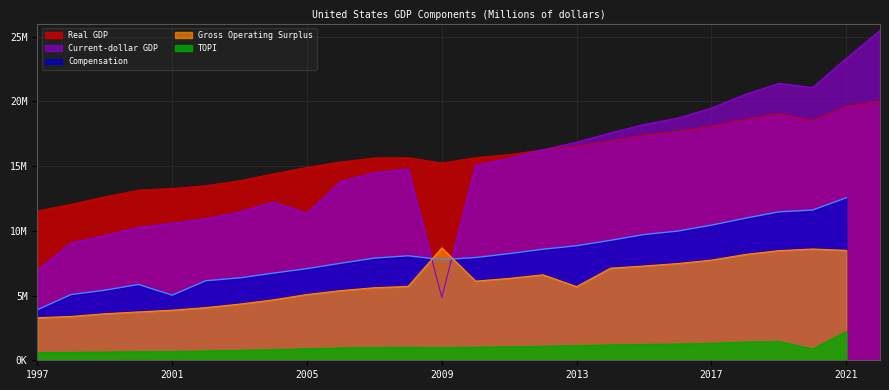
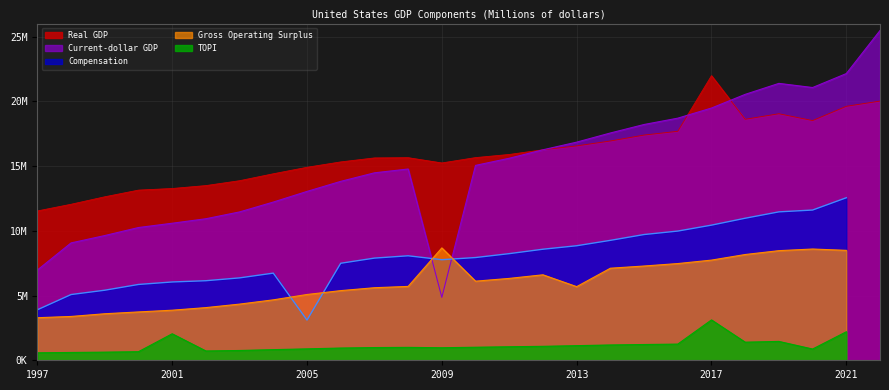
  {
    "Real GDP": {
      "1997": 11500000,
      "2001": 13300000,
      "2005": 14900000,
      "2009": 15200000,
      "2013": 16600000,
-     "2017": 18100000,
+     "2017": 22000000,
      "2021": 19600000
    },
    "Current-dollar GDP": {
      "1997": 7000000,
      "2001": 10600000,
-     "2005": 11400000,
+     "2005": 13000000,
      "2009": 4900000,
      "2013": 16800000,
      "2017": 19500000,
-     "2021": 23300000
+     "2021": 22100000
    },
    "Compensation": {
      "1997": 3900000,
-     "2001": 5000000,
-     "2005": 7100000,
+     "2001": 6000000,
+     "2005": 3100000,
      "2009": 7800000,
      "2013": 8800000,
      "2017": 10400000,
      "2021": 12500000
    },
    "Gross Operating Surplus": {
      "1997": 3300000,
      "2001": 3900000,
      "2005": 5100000,
      "2009": 8700000,
      "2013": 5700000,
      "2017": 7700000,
      "2021": 8500000
    },
    "TOPI": {
      "1997": 600000,
-     "2001": 700000,
+     "2001": 2000000,
      "2005": 900000,
      "2009": 1000000,
      "2013": 1100000,
-     "2017": 1300000,
+     "2017": 3100000,
      "2021": 2200000
    }
  }
